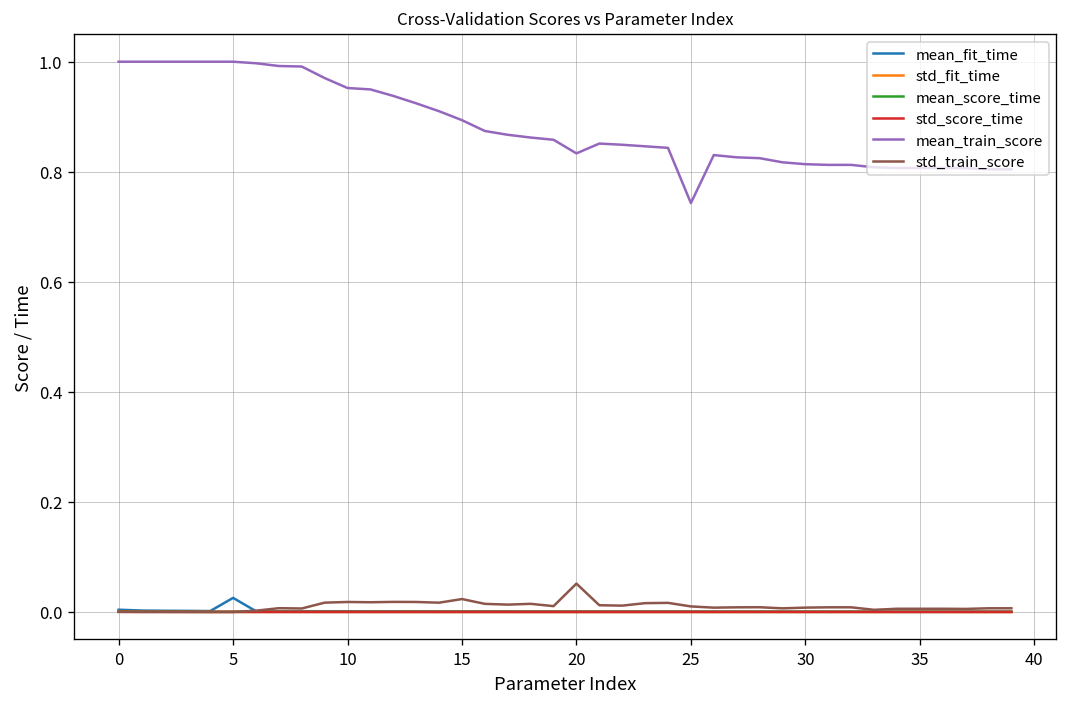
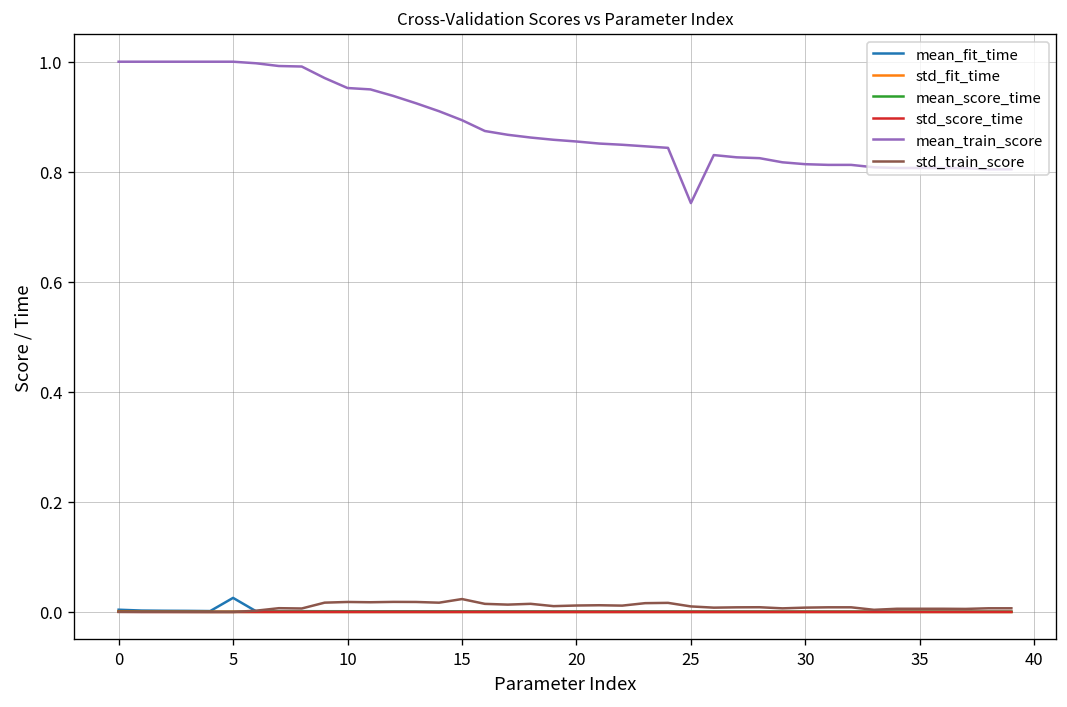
  {
    "mean_fit_time": {
      "5": 0.03
    },
    "mean_train_score": {
      "0": 1.00,
      "5": 1.00,
      "10": 0.95,
      "15": 0.89,
-     "20": 0.83,
+     "20": 0.85,
      "25": 0.74,
      "30": 0.81
    },
    "std_train_score": {
      "10": 0.02,
      "15": 0.02,
-     "20": 0.05,
+     "20": 0.01,
      "25": 0.01,
      "30": 0.01
    }
  }
